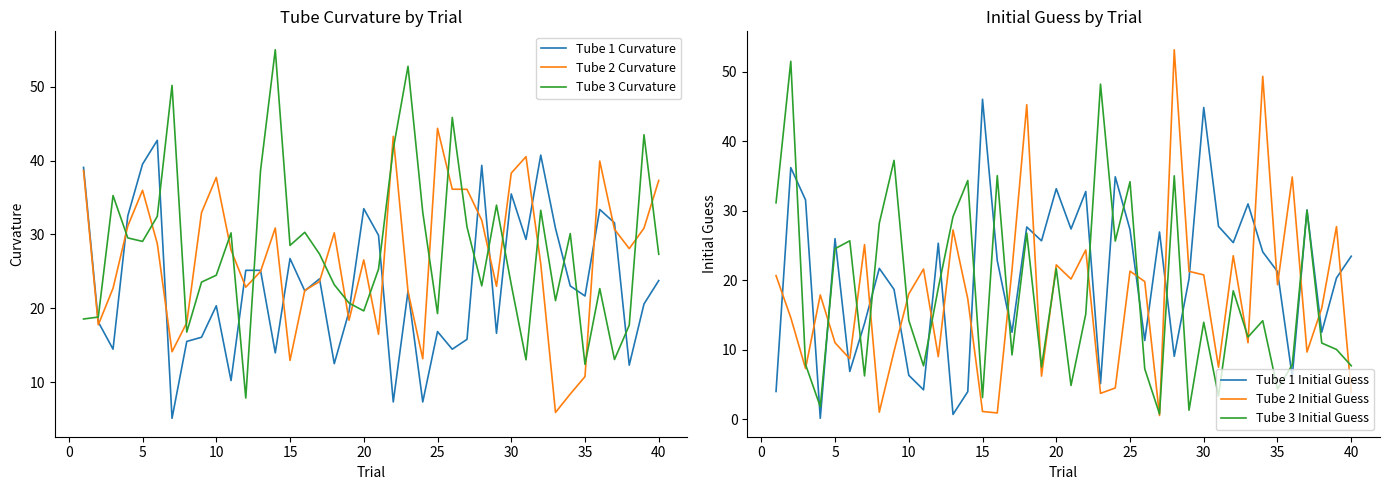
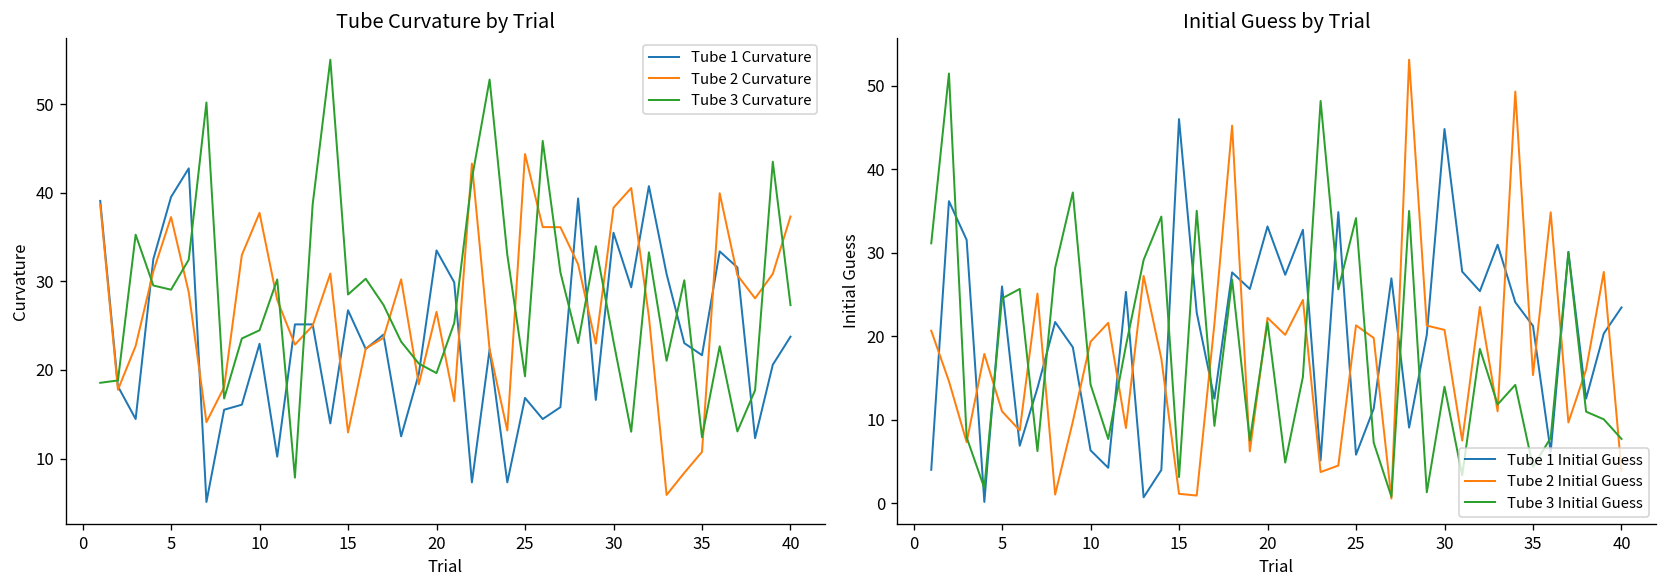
  {
    "Tube Curvature by Trial": {
      "Tube 1 Curvature": {
        "5": 40,
-       "10": 20,
+       "10": 23,
        "15": 27,
        "20": 33,
        "25": 17,
        "30": 35,
        "35": 22,
        "40": 24
      },
      "Tube 2 Curvature": {
-       "5": 36,
+       "5": 37,
        "10": 38,
        "15": 13,
        "20": 27,
        "25": 44,
        "30": 38,
        "35": 11,
        "40": 37
      },
      "Tube 3 Curvature": {
        "5": 29,
        "10": 24,
        "15": 29,
        "20": 20,
        "25": 19,
        "30": 23,
        "35": 12,
        "40": 27
      }
    },
    "Initial Guess by Trial": {
      "Tube 1 Initial Guess": {
        "5": 26,
        "10": 6,
        "15": 46,
        "20": 33,
-       "25": 27,
+       "25": 6,
        "30": 45,
        "35": 21,
        "40": 23
      },
      "Tube 2 Initial Guess": {
        "5": 11,
-       "10": 18,
+       "10": 19,
        "15": 1,
        "20": 22,
        "25": 21,
        "30": 21,
-       "35": 19
+       "35": 15
      },
      "Tube 3 Initial Guess": {
        "5": 25,
        "10": 14,
        "15": 3,
        "20": 22,
        "25": 34,
        "30": 14,
        "40": 8
      }
    }
  }
